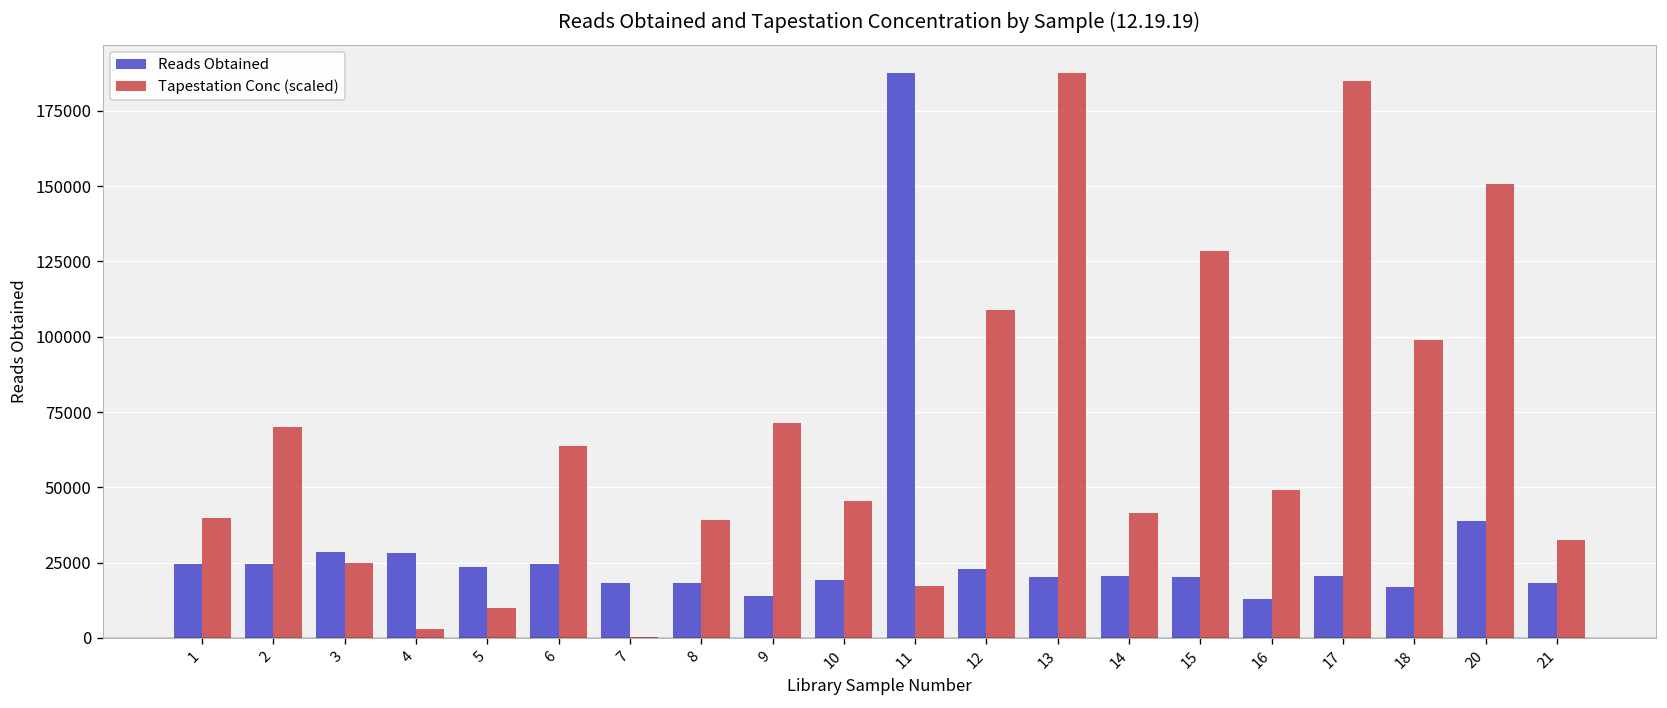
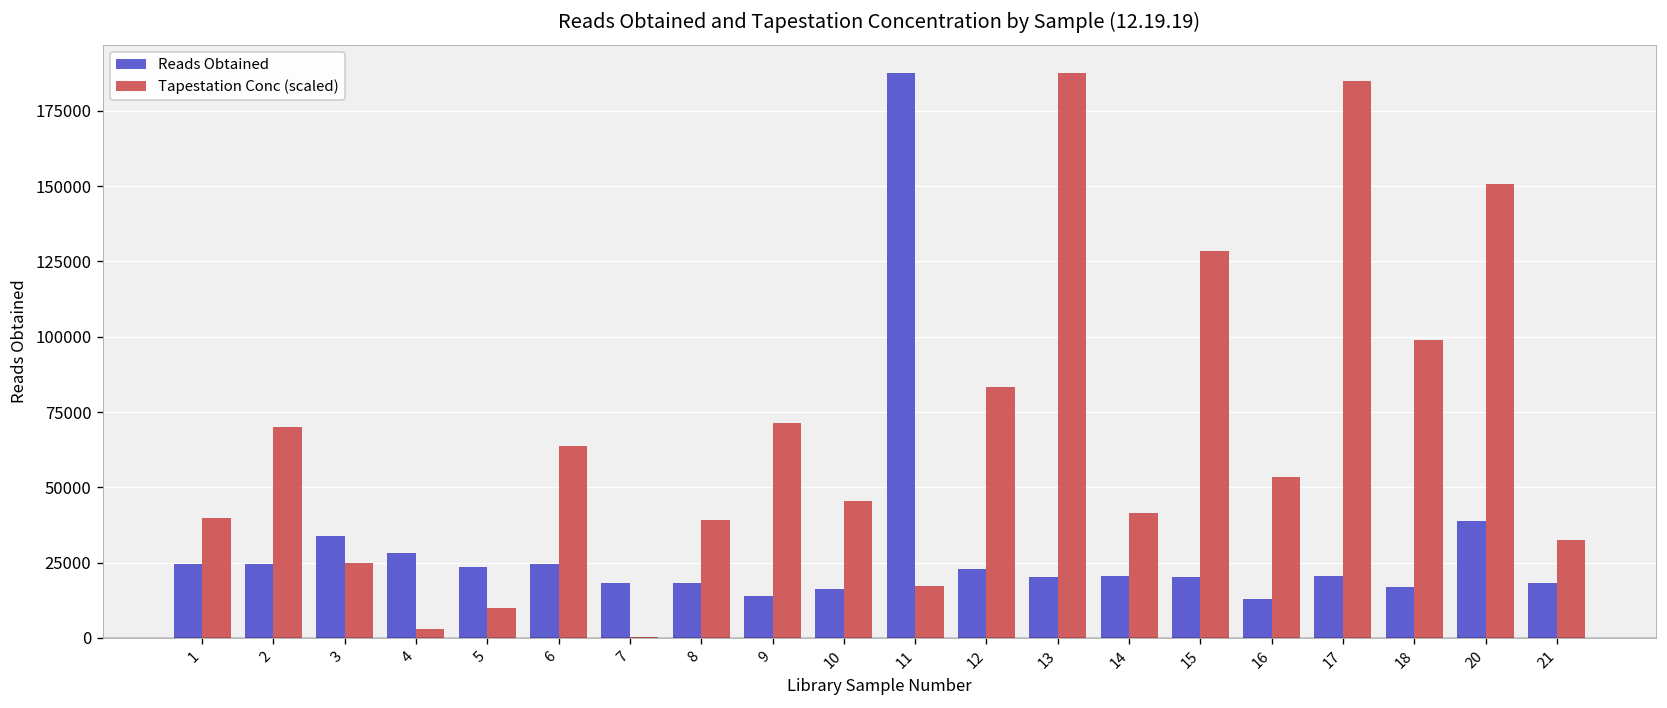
  {
    "Reads Obtained": {
      "1": 25000,
      "2": 24000,
-     "3": 29000,
+     "3": 34000,
      "4": 28000,
      "5": 23000,
      "6": 25000,
      "7": 18000,
      "8": 18000,
      "9": 14000,
-     "10": 19000,
+     "10": 16000,
      "11": 188000,
      "12": 23000,
      "13": 20000,
      "14": 21000,
      "15": 20000,
      "16": 13000,
      "17": 21000,
      "18": 17000,
      "20": 39000,
      "21": 18000
    },
    "Tapestation Conc (scaled)": {
      "1": 40000,
      "2": 70000,
      "3": 25000,
      "4": 3000,
      "5": 10000,
      "6": 64000,
      "8": 39000,
      "9": 72000,
      "10": 46000,
      "11": 17000,
-     "12": 109000,
+     "12": 83000,
      "13": 188000,
      "14": 41000,
      "15": 129000,
-     "16": 49000,
+     "16": 53000,
      "17": 185000,
      "18": 99000,
      "20": 151000,
      "21": 32000
    }
  }
